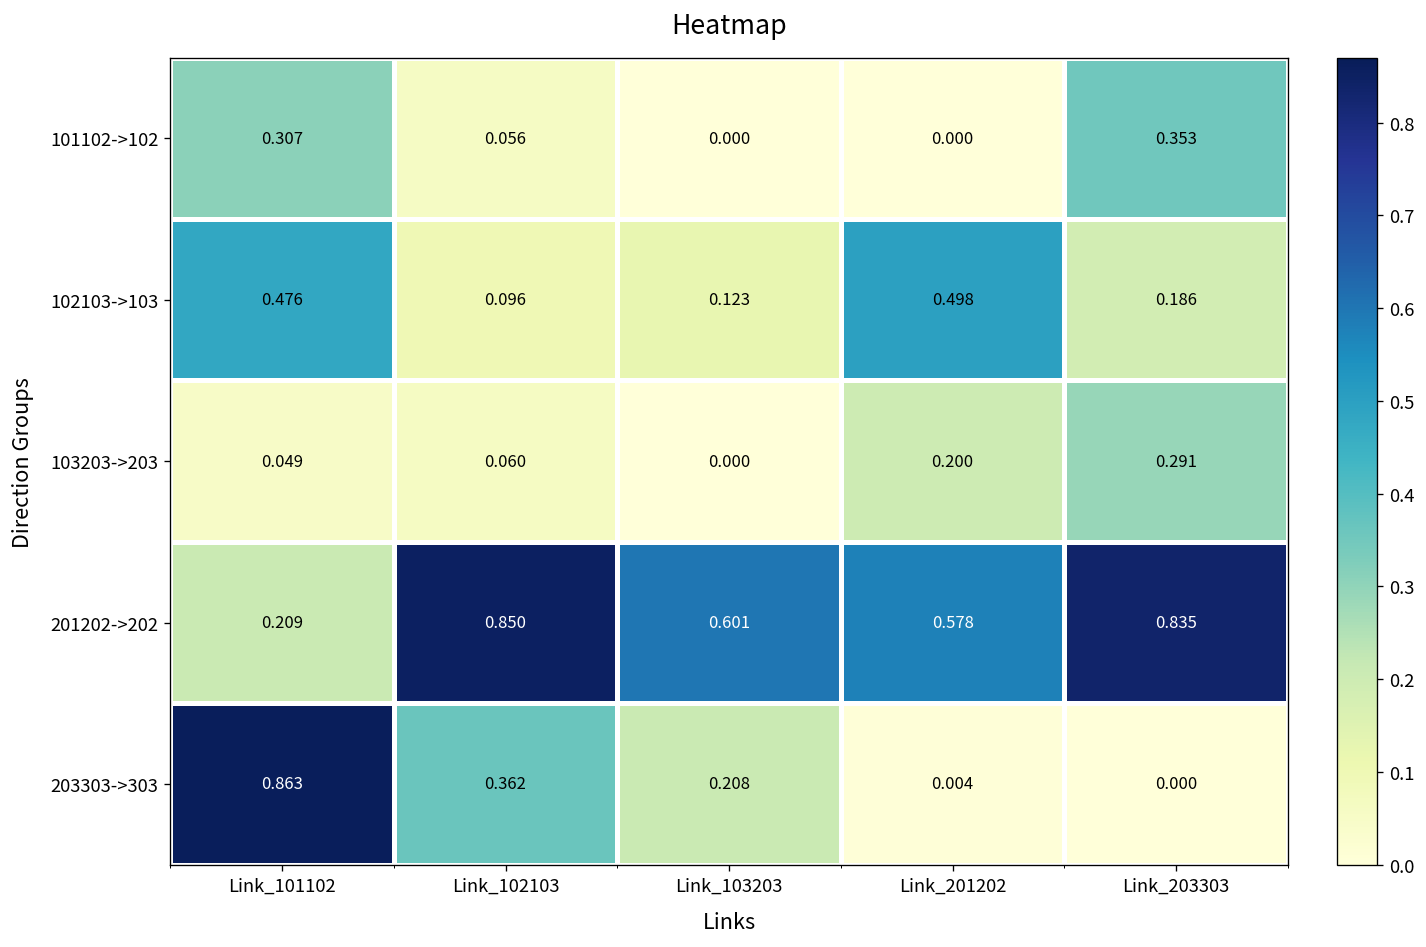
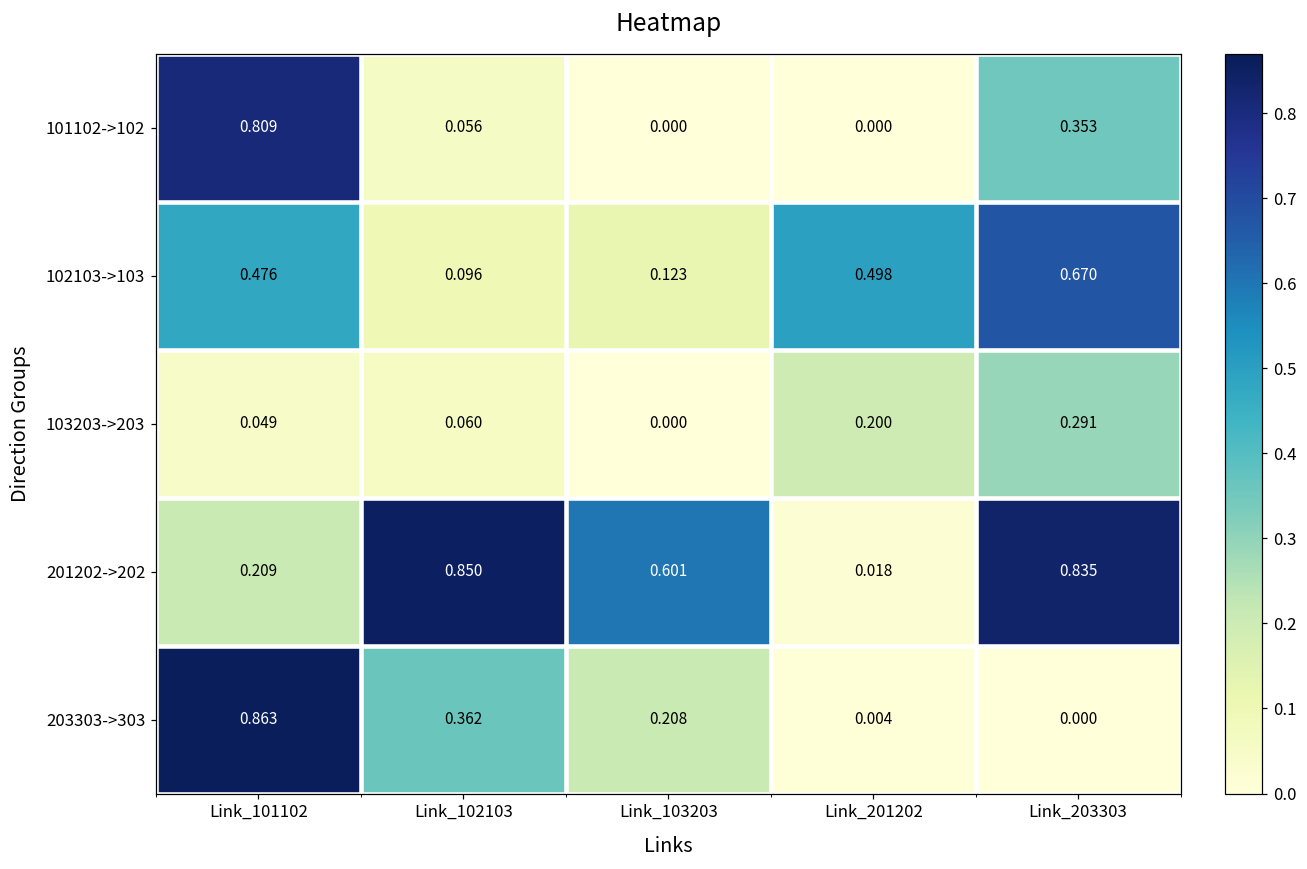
  {
    "101102->102": {
-     "Link_101102": 0.307,
+     "Link_101102": 0.809,
      "Link_102103": 0.056,
      "Link_103203": 0.000,
      "Link_201202": 0.000,
      "Link_203303": 0.353
    },
    "102103->103": {
      "Link_101102": 0.476,
      "Link_102103": 0.096,
      "Link_103203": 0.123,
      "Link_201202": 0.498,
-     "Link_203303": 0.186
+     "Link_203303": 0.670
    },
    "103203->203": {
      "Link_101102": 0.049,
      "Link_102103": 0.060,
      "Link_103203": 0.000,
      "Link_201202": 0.200,
      "Link_203303": 0.291
    },
    "201202->202": {
      "Link_101102": 0.209,
      "Link_102103": 0.850,
      "Link_103203": 0.601,
-     "Link_201202": 0.578,
+     "Link_201202": 0.018,
      "Link_203303": 0.835
    },
    "203303->303": {
      "Link_101102": 0.863,
      "Link_102103": 0.362,
      "Link_103203": 0.208,
      "Link_201202": 0.004,
      "Link_203303": 0.000
    }
  }
